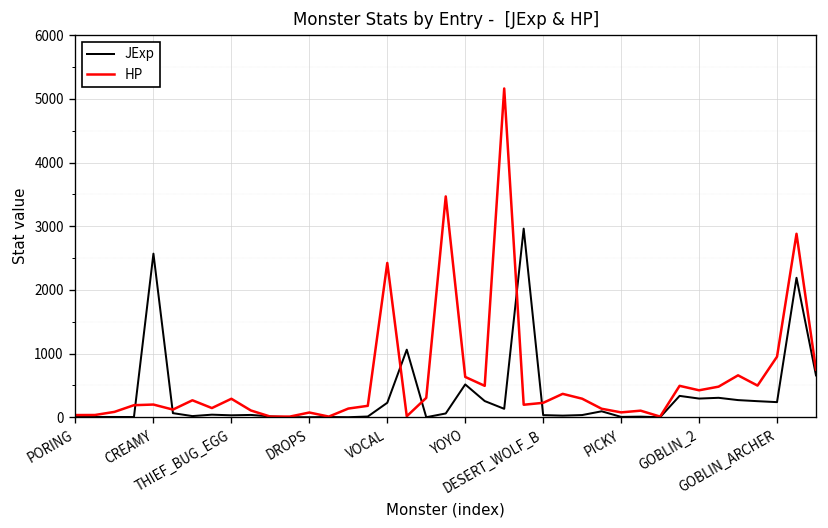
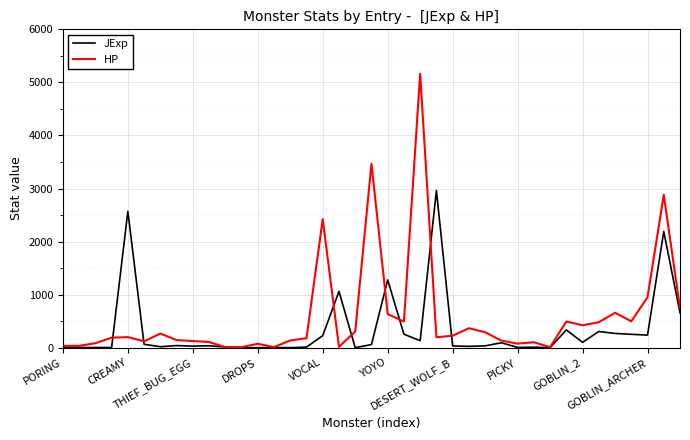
  {
    "JExp": {
      "CREAMY": 2600,
      "THIEF_BUG_EGG": 0,
      "DROPS": 0,
      "VOCAL": 200,
-     "YOYO": 500,
+     "YOYO": 1300,
      "DESERT_WOLF_B": 0,
      "PICKY": 0,
-     "GOBLIN_2": 300,
+     "GOBLIN_2": 100,
      "GOBLIN_ARCHER": 200
    },
    "HP": {
      "CREAMY": 200,
-     "THIEF_BUG_EGG": 300,
+     "THIEF_BUG_EGG": 100,
      "DROPS": 100,
      "VOCAL": 2400,
      "YOYO": 600,
      "DESERT_WOLF_B": 200,
      "PICKY": 100,
      "GOBLIN_2": 400,
      "GOBLIN_ARCHER": 1000
    }
  }
